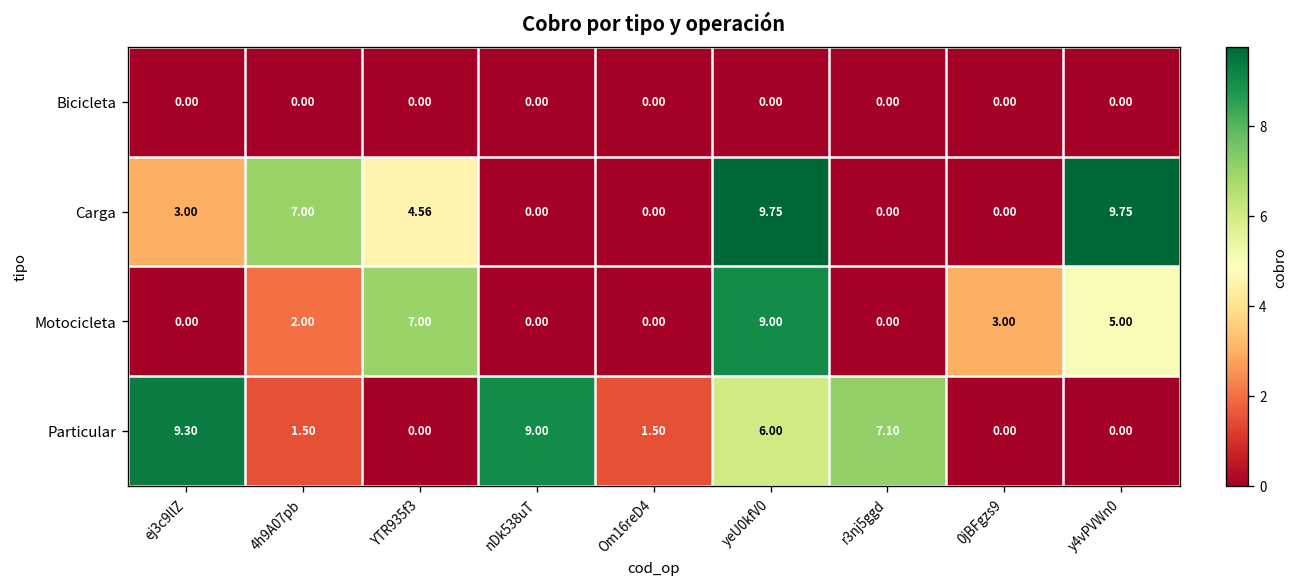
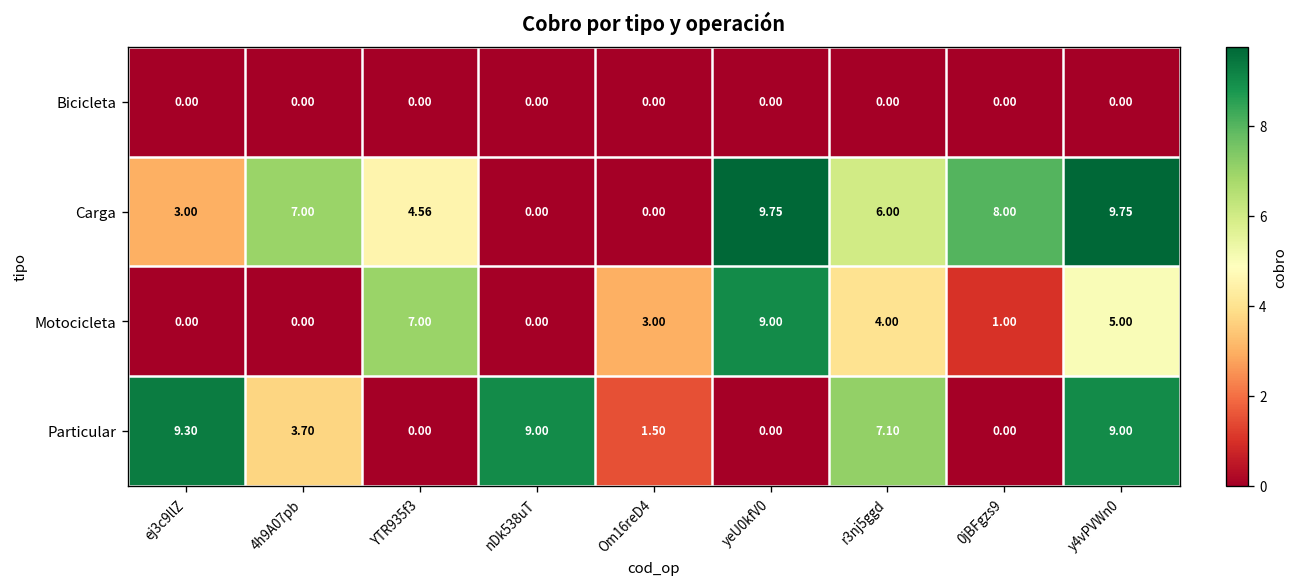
  {
    "Bicicleta": {
      "ej3c9llZ": 0.00,
      "4h9A07pb": 0.00,
      "YTR935f3": 0.00,
      "nDk538uT": 0.00,
      "Om16reD4": 0.00,
      "yeU0kfV0": 0.00,
      "r3nj5ggd": 0.00,
      "0jBFgzs9": 0.00,
      "y4vPVWn0": 0.00
    },
    "Carga": {
      "ej3c9llZ": 3.00,
      "4h9A07pb": 7.00,
      "YTR935f3": 4.56,
      "nDk538uT": 0.00,
      "Om16reD4": 0.00,
      "yeU0kfV0": 9.75,
-     "r3nj5ggd": 0.00,
-     "0jBFgzs9": 0.00,
+     "r3nj5ggd": 6.00,
+     "0jBFgzs9": 8.00,
      "y4vPVWn0": 9.75
    },
    "Motocicleta": {
      "ej3c9llZ": 0.00,
-     "4h9A07pb": 2.00,
+     "4h9A07pb": 0.00,
      "YTR935f3": 7.00,
      "nDk538uT": 0.00,
-     "Om16reD4": 0.00,
+     "Om16reD4": 3.00,
      "yeU0kfV0": 9.00,
-     "r3nj5ggd": 0.00,
-     "0jBFgzs9": 3.00,
+     "r3nj5ggd": 4.00,
+     "0jBFgzs9": 1.00,
      "y4vPVWn0": 5.00
    },
    "Particular": {
      "ej3c9llZ": 9.30,
-     "4h9A07pb": 1.50,
+     "4h9A07pb": 3.70,
      "YTR935f3": 0.00,
      "nDk538uT": 9.00,
      "Om16reD4": 1.50,
-     "yeU0kfV0": 6.00,
+     "yeU0kfV0": 0.00,
      "r3nj5ggd": 7.10,
      "0jBFgzs9": 0.00,
-     "y4vPVWn0": 0.00
+     "y4vPVWn0": 9.00
    }
  }
